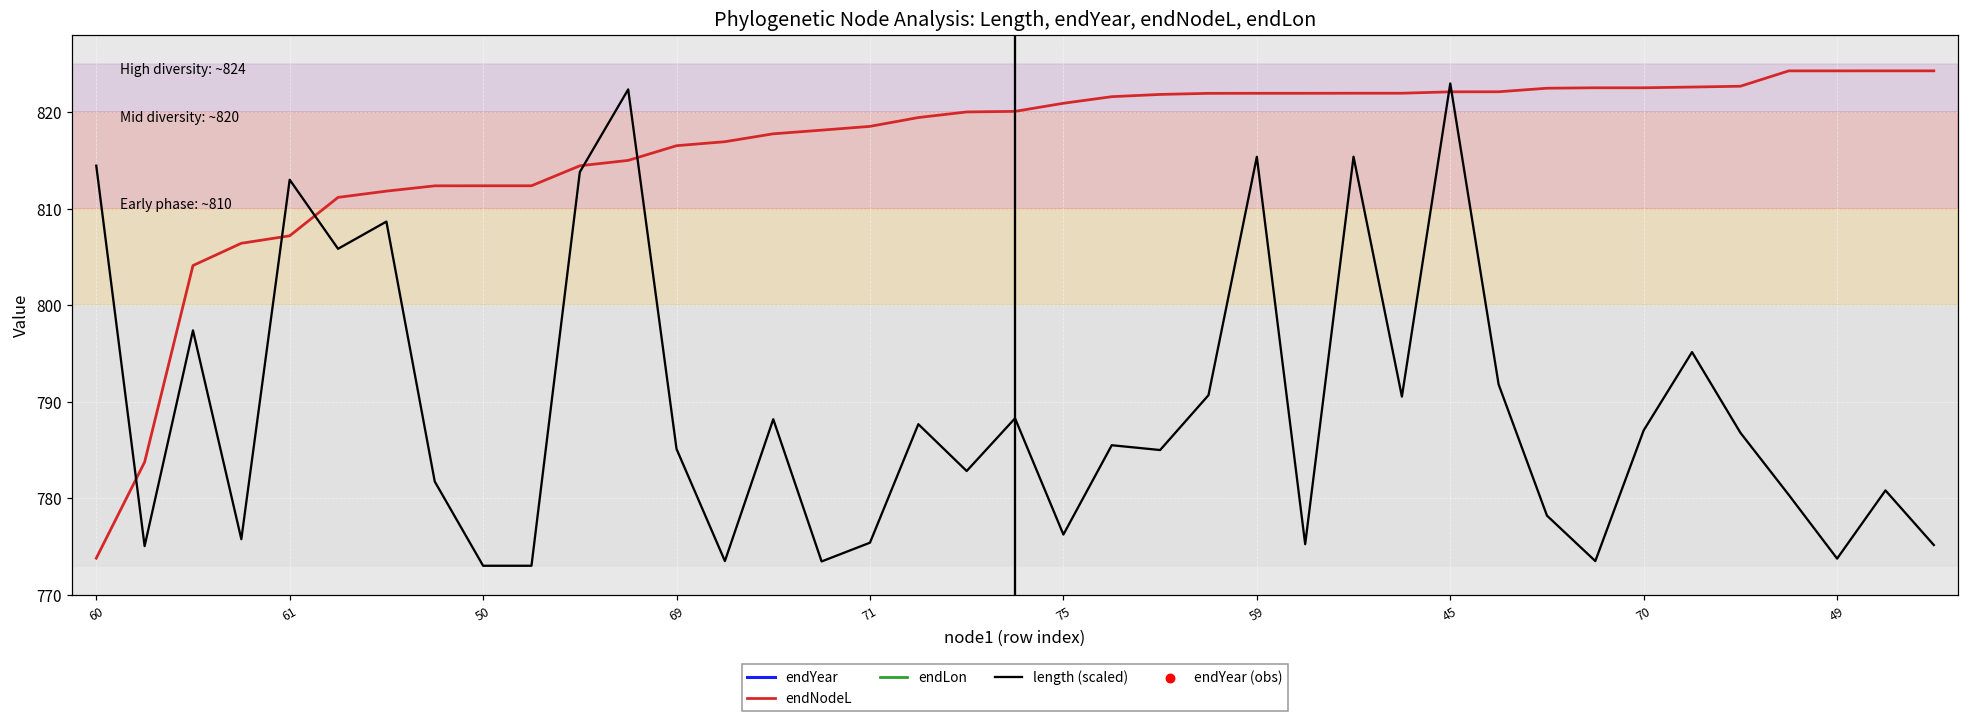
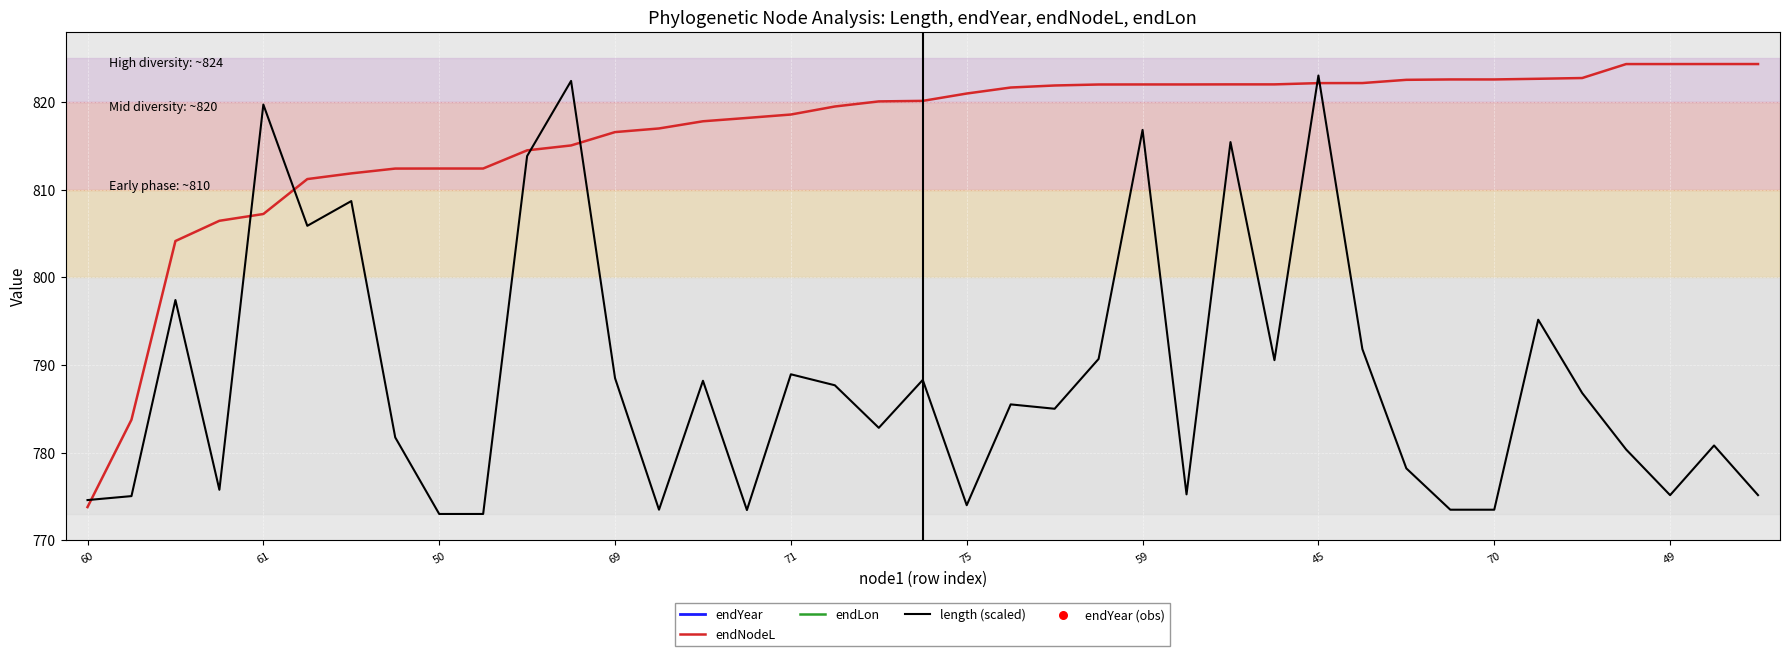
  {
    "endNodeL": {
      "60": 774,
      "61": 807,
      "50": 812,
      "69": 817,
      "71": 819,
      "75": 821,
      "59": 822,
      "45": 822,
      "70": 823,
      "49": 824
    },
    "length (scaled)": {
-     "60": 814,
-     "61": 813,
+     "60": 775,
+     "61": 820,
      "50": 773,
-     "69": 785,
-     "71": 775,
-     "75": 776,
-     "59": 815,
+     "69": 788,
+     "71": 789,
+     "75": 774,
+     "59": 817,
      "45": 823,
-     "70": 787,
-     "49": 774
+     "70": 773,
+     "49": 775
    }
  }
